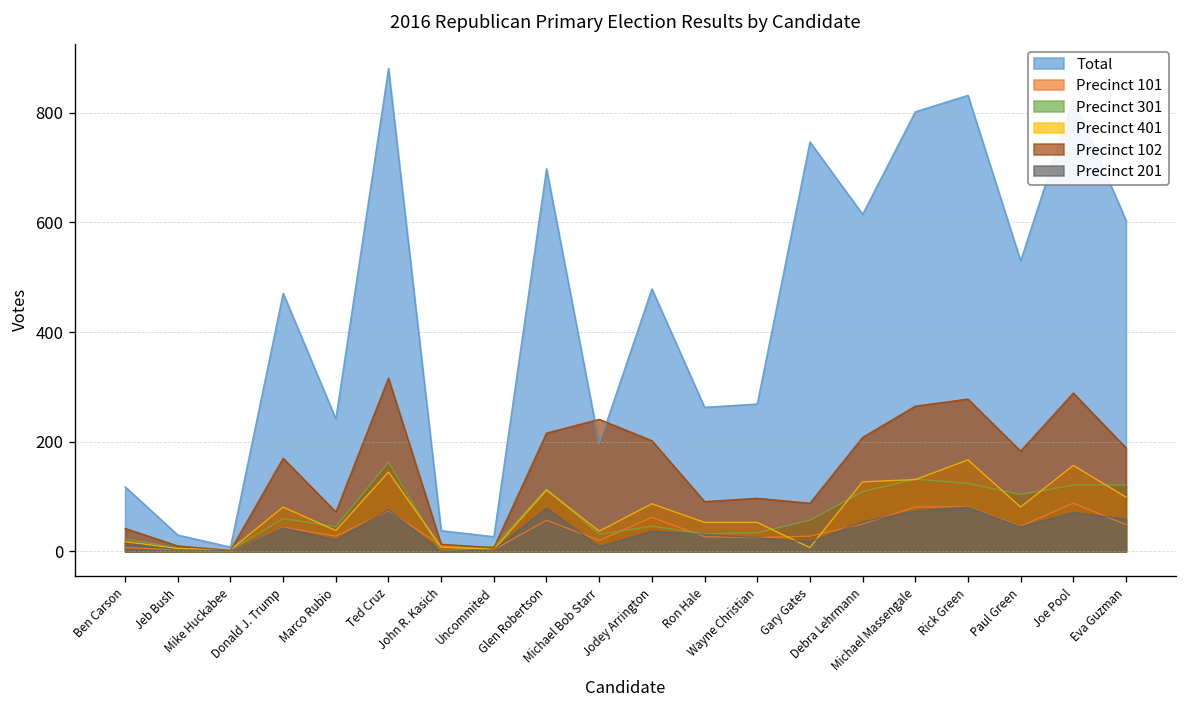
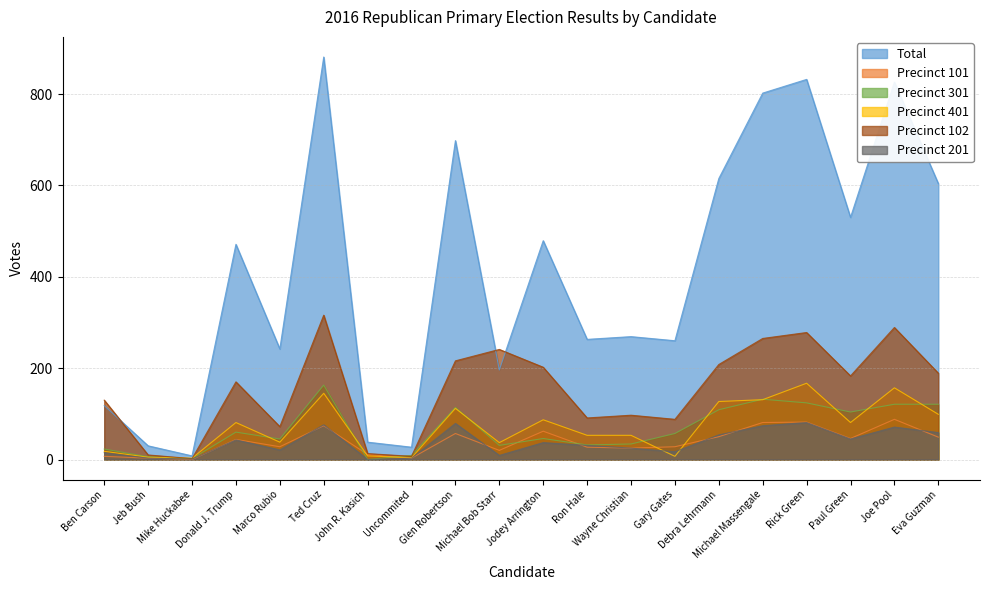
  {
    "Total": {
      "Ben Carson": 120,
      "Jeb Bush": 30,
      "Donald J. Trump": 470,
      "Marco Rubio": 240,
      "Ted Cruz": 880,
      "John R. Kasich": 40,
      "Uncommited": 30,
      "Glen Robertson": 700,
      "Michael Bob Starr": 200,
      "Jodey Arrington": 480,
      "Ron Hale": 260,
      "Wayne Christian": 270,
-     "Gary Gates": 750,
+     "Gary Gates": 260,
      "Debra Lehrmann": 620,
      "Michael Massengale": 800,
      "Rick Green": 830,
      "Paul Green": 530,
      "Eva Guzman": 600
    },
    "Precinct 101": {
      "Ben Carson": 10,
      "Marco Rubio": 30,
      "Glen Robertson": 60,
      "Michael Bob Starr": 20,
      "Jodey Arrington": 60,
      "Gary Gates": 30,
      "Michael Massengale": 80,
      "Joe Pool": 90,
      "Eva Guzman": 50
    },
    "Precinct 301": {
      "Donald J. Trump": 60,
      "Marco Rubio": 50,
      "Ted Cruz": 160,
      "Michael Bob Starr": 30,
      "Jodey Arrington": 50,
      "Wayne Christian": 30,
      "Gary Gates": 60,
      "Debra Lehrmann": 110,
      "Rick Green": 120,
      "Paul Green": 100,
      "Joe Pool": 120,
      "Eva Guzman": 120
    },
    "Precinct 401": {
      "Donald J. Trump": 80,
      "Marco Rubio": 40,
      "Ted Cruz": 150,
      "Michael Bob Starr": 40,
      "Jodey Arrington": 90,
      "Ron Hale": 50,
      "Wayne Christian": 50,
      "Gary Gates": 10,
      "Debra Lehrmann": 130,
      "Rick Green": 170,
      "Paul Green": 80,
      "Joe Pool": 160,
      "Eva Guzman": 100
    },
    "Precinct 102": {
-     "Ben Carson": 40,
+     "Ben Carson": 130,
      "Donald J. Trump": 170,
      "Marco Rubio": 70,
      "Ted Cruz": 320,
      "Glen Robertson": 220,
      "Michael Bob Starr": 240,
      "Jodey Arrington": 200,
      "Ron Hale": 90,
      "Wayne Christian": 100,
      "Gary Gates": 90,
      "Debra Lehrmann": 210,
      "Michael Massengale": 270,
      "Rick Green": 280,
      "Paul Green": 180,
      "Joe Pool": 290,
      "Eva Guzman": 190
    },
    "Precinct 201": {
      "Marco Rubio": 20,
      "Glen Robertson": 80,
      "Michael Bob Starr": 10,
      "Jodey Arrington": 40,
      "Gary Gates": 20,
      "Michael Massengale": 70,
      "Joe Pool": 70,
      "Eva Guzman": 60
    }
  }
